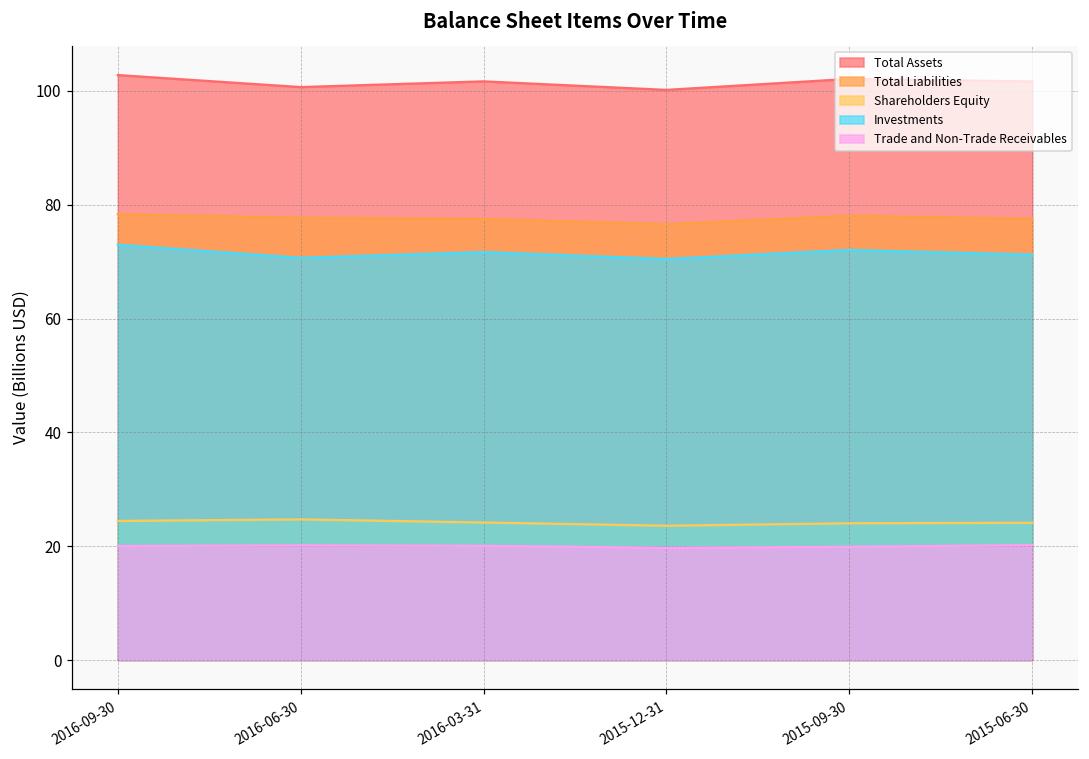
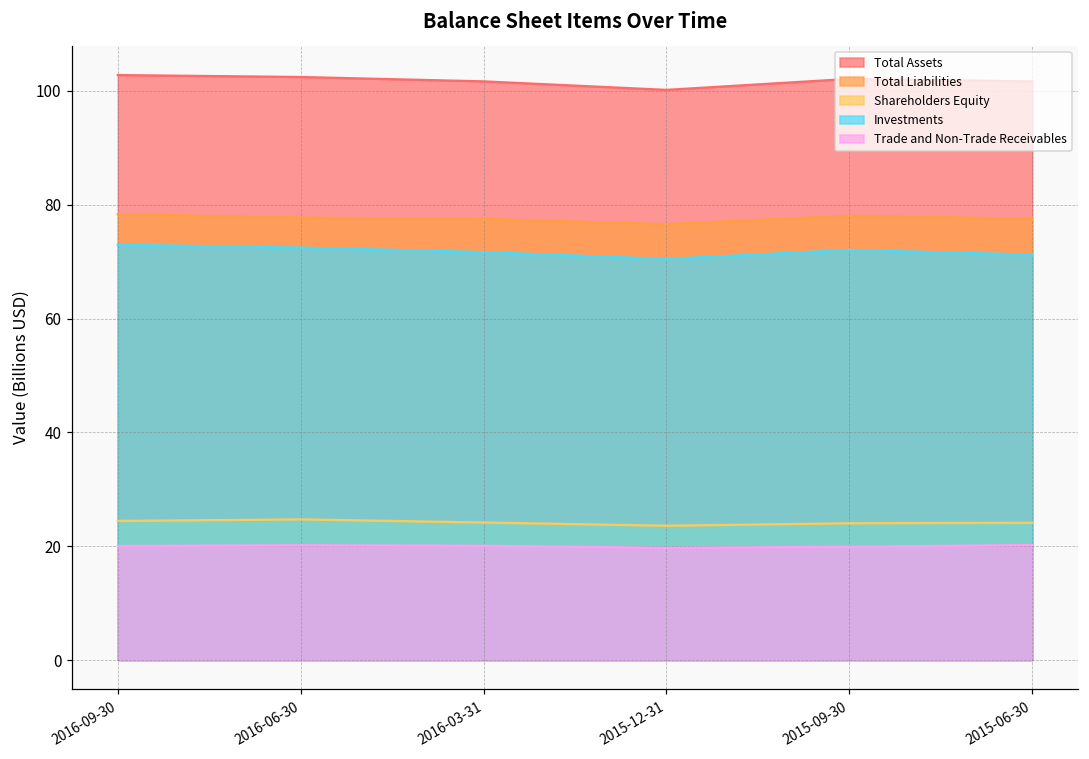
  {
    "Total Assets": {
      "2016-09-30": 103,
-     "2016-06-30": 101,
+     "2016-06-30": 102,
      "2016-03-31": 102,
      "2015-12-31": 100
    },
    "Investments": {
      "2016-09-30": 73,
-     "2016-06-30": 71,
+     "2016-06-30": 72,
      "2016-03-31": 72,
      "2015-12-31": 70,
      "2015-09-30": 72,
      "2015-06-30": 71
    },
    "Trade and Non-Trade Receivables": {
      "2016-09-30": 20,
      "2016-06-30": 20,
      "2016-03-31": 20,
      "2015-12-31": 20,
      "2015-09-30": 20,
      "2015-06-30": 20
    }
  }
